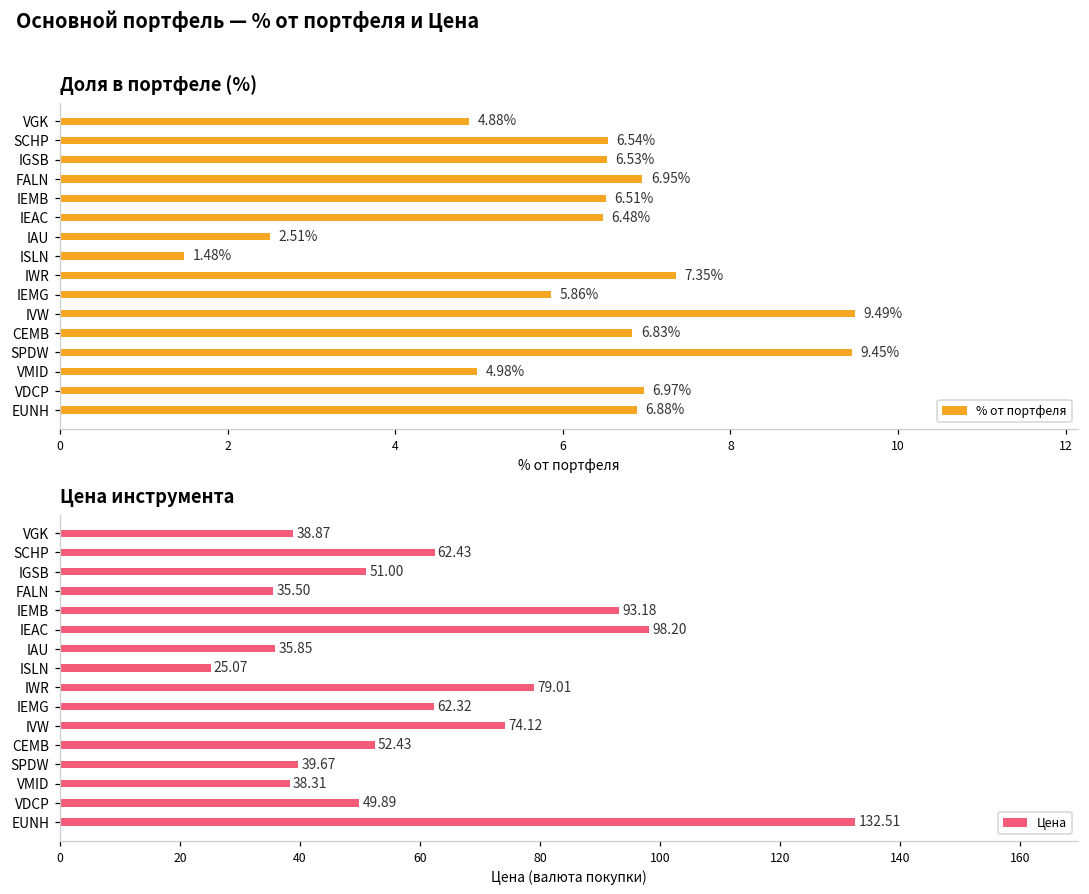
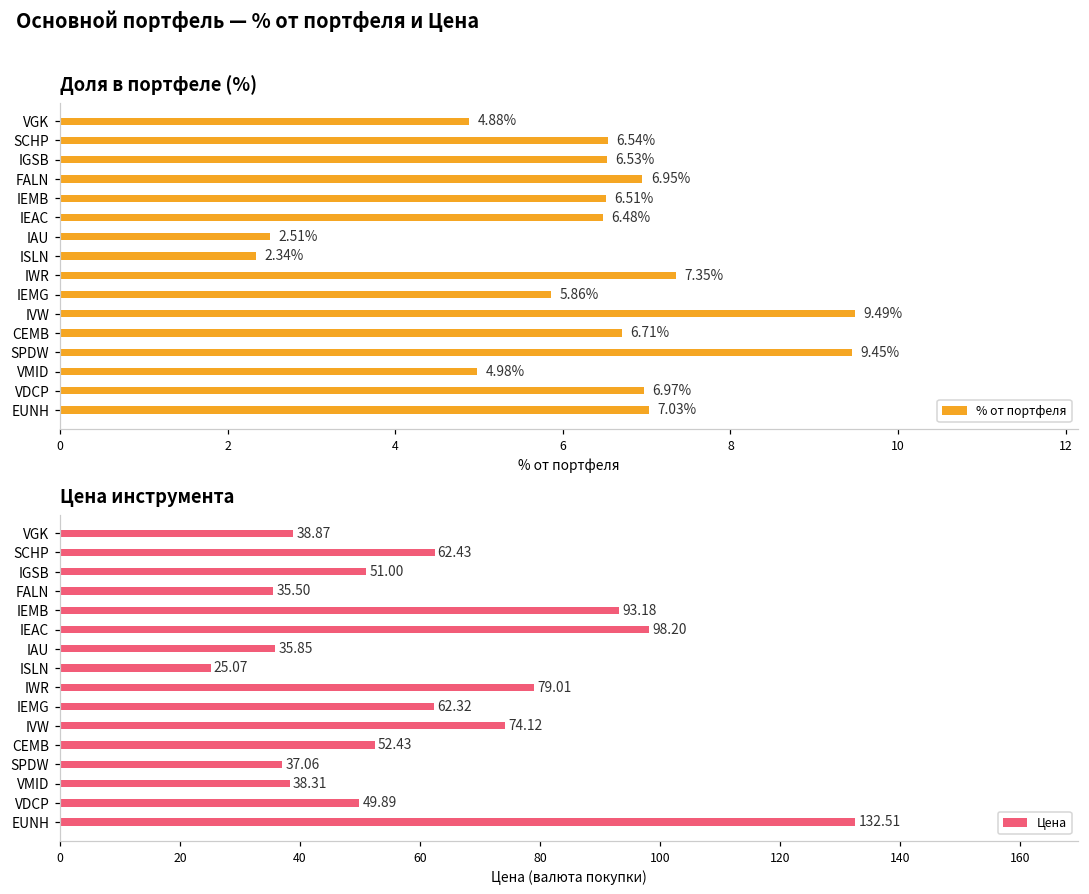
  {
    "Доля в портфеле (%)": {
      "VGK": "4.88%",
      "SCHP": "6.54%",
      "IGSB": "6.53%",
      "FALN": "6.95%",
      "IEMB": "6.51%",
      "IEAC": "6.48%",
      "IAU": "2.51%",
-     "ISLN": "1.48%",
+     "ISLN": "2.34%",
      "IWR": "7.35%",
      "IEMG": "5.86%",
      "IVW": "9.49%",
-     "CEMB": "6.83%",
+     "CEMB": "6.71%",
      "SPDW": "9.45%",
      "VMID": "4.98%",
      "VDCP": "6.97%",
-     "EUNH": "6.88%"
+     "EUNH": "7.03%"
    },
    "Цена инструмента": {
      "VGK": "38.87",
      "SCHP": "62.43",
      "IGSB": "51.00",
      "FALN": "35.50",
      "IEMB": "93.18",
      "IEAC": "98.20",
      "IAU": "35.85",
      "ISLN": "25.07",
      "IWR": "79.01",
      "IEMG": "62.32",
      "IVW": "74.12",
      "CEMB": "52.43",
-     "SPDW": "39.67",
+     "SPDW": "37.06",
      "VMID": "38.31",
      "VDCP": "49.89",
      "EUNH": "132.51"
    }
  }
